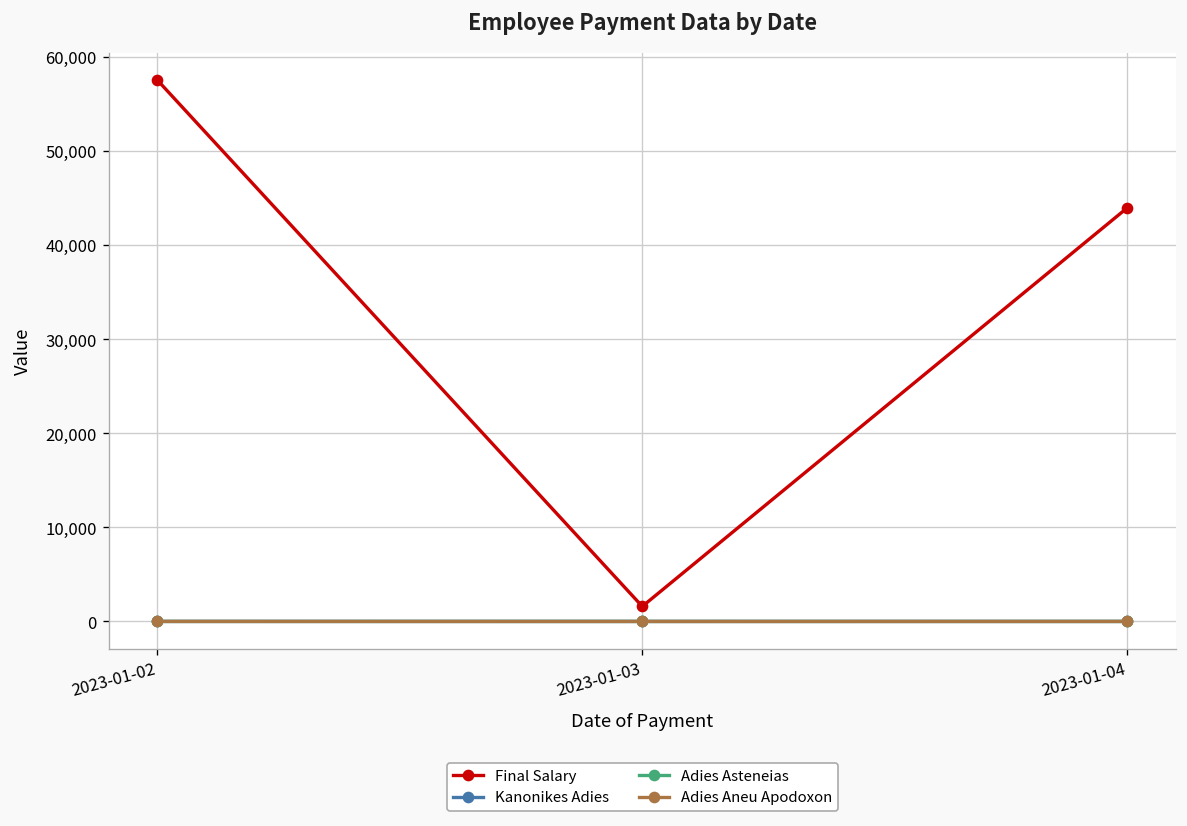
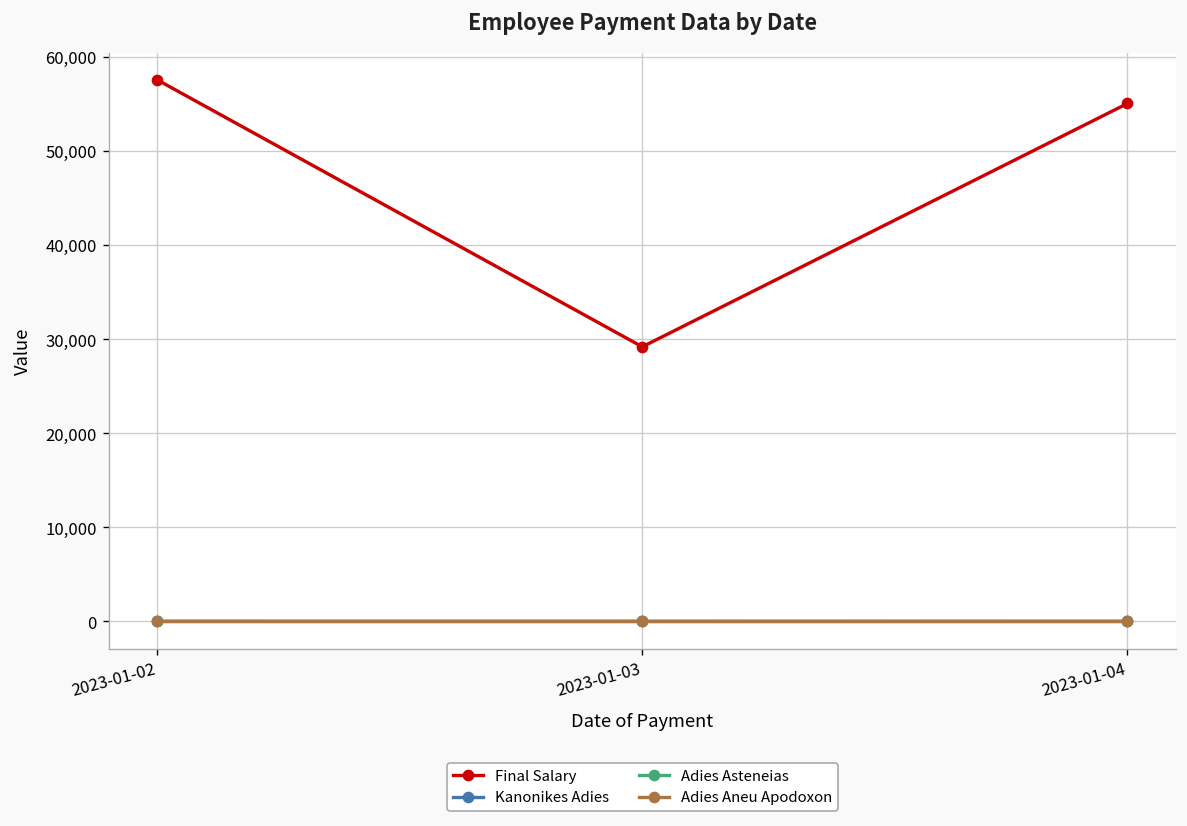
  {
    "Final Salary": {
      "2023-01-02": "58,000",
-     "2023-01-03": "2,000",
-     "2023-01-04": "44,000"
+     "2023-01-03": "29,000",
+     "2023-01-04": "55,000"
    },
    "Adies Aneu Apodoxon": {
      "2023-01-02": "0",
      "2023-01-03": "0",
      "2023-01-04": "0"
    }
  }
